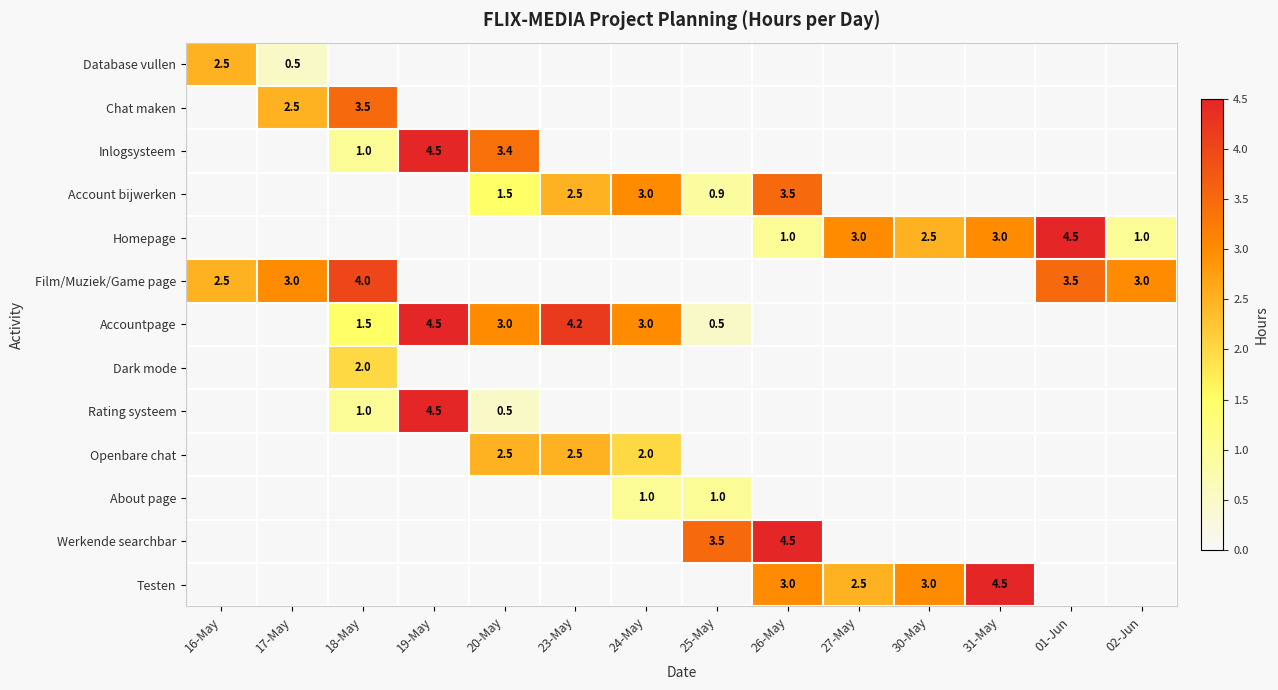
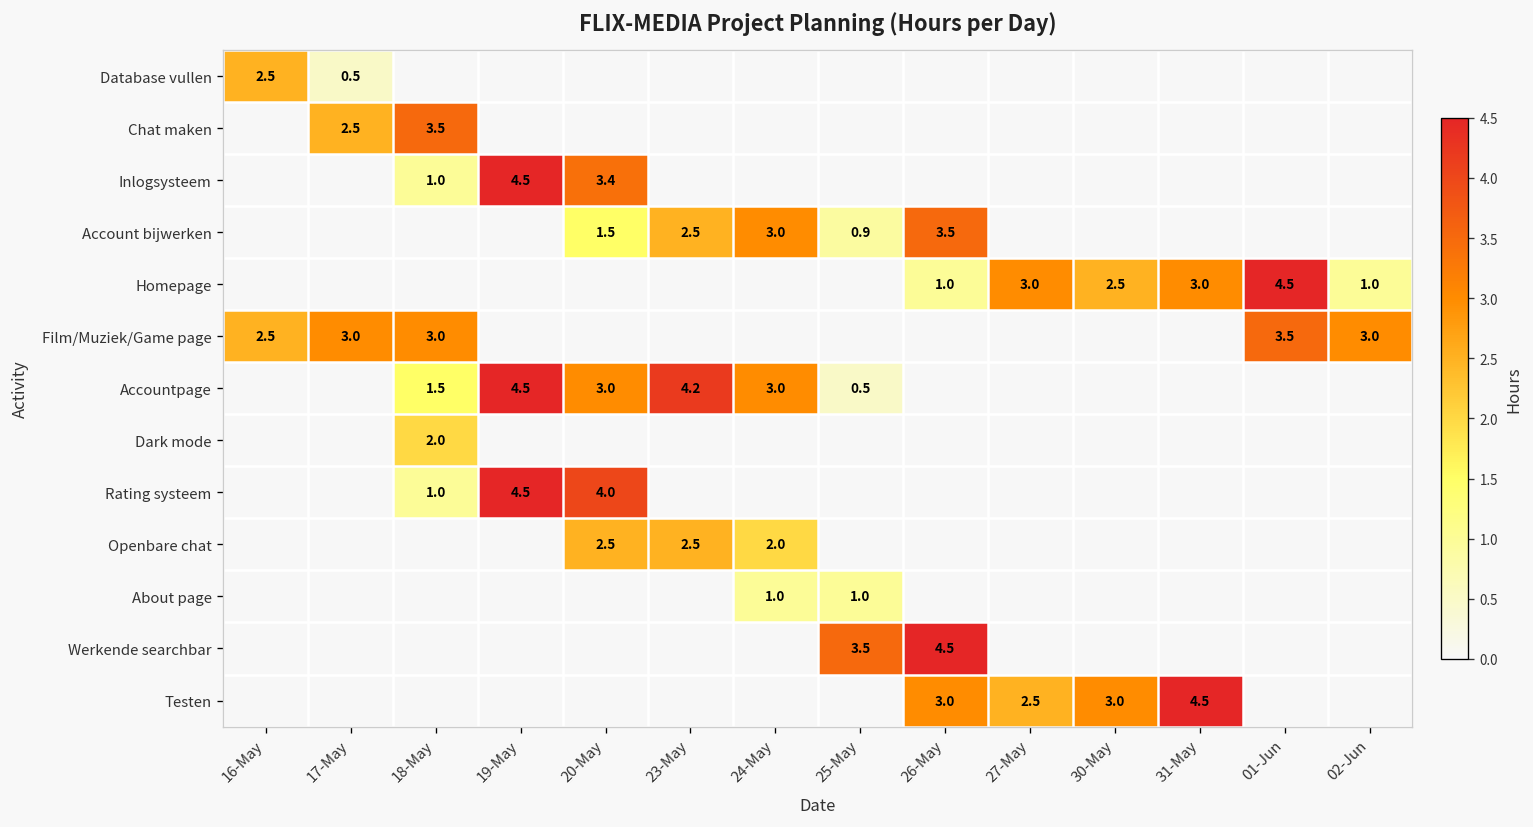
  {
    "Database vullen": {
      "16-May": 2.5,
      "17-May": 0.5
    },
    "Chat maken": {
      "17-May": 2.5,
      "18-May": 3.5
    },
    "Inlogsysteem": {
      "18-May": 1.0,
      "19-May": 4.5,
      "20-May": 3.4
    },
    "Account bijwerken": {
      "20-May": 1.5,
      "23-May": 2.5,
      "24-May": 3.0,
      "25-May": 0.9,
      "26-May": 3.5
    },
    "Homepage": {
      "26-May": 1.0,
      "27-May": 3.0,
      "30-May": 2.5,
      "31-May": 3.0,
      "01-Jun": 4.5,
      "02-Jun": 1.0
    },
    "Film/Muziek/Game page": {
      "16-May": 2.5,
      "17-May": 3.0,
-     "18-May": 4.0,
+     "18-May": 3.0,
      "01-Jun": 3.5,
      "02-Jun": 3.0
    },
    "Accountpage": {
      "18-May": 1.5,
      "19-May": 4.5,
      "20-May": 3.0,
      "23-May": 4.2,
      "24-May": 3.0,
      "25-May": 0.5
    },
    "Dark mode": {
      "18-May": 2.0
    },
    "Rating systeem": {
      "18-May": 1.0,
      "19-May": 4.5,
-     "20-May": 0.5
+     "20-May": 4.0
    },
    "Openbare chat": {
      "20-May": 2.5,
      "23-May": 2.5,
      "24-May": 2.0
    },
    "About page": {
      "24-May": 1.0,
      "25-May": 1.0
    },
    "Werkende searchbar": {
      "25-May": 3.5,
      "26-May": 4.5
    },
    "Testen": {
      "26-May": 3.0,
      "27-May": 2.5,
      "30-May": 3.0,
      "31-May": 4.5
    }
  }
